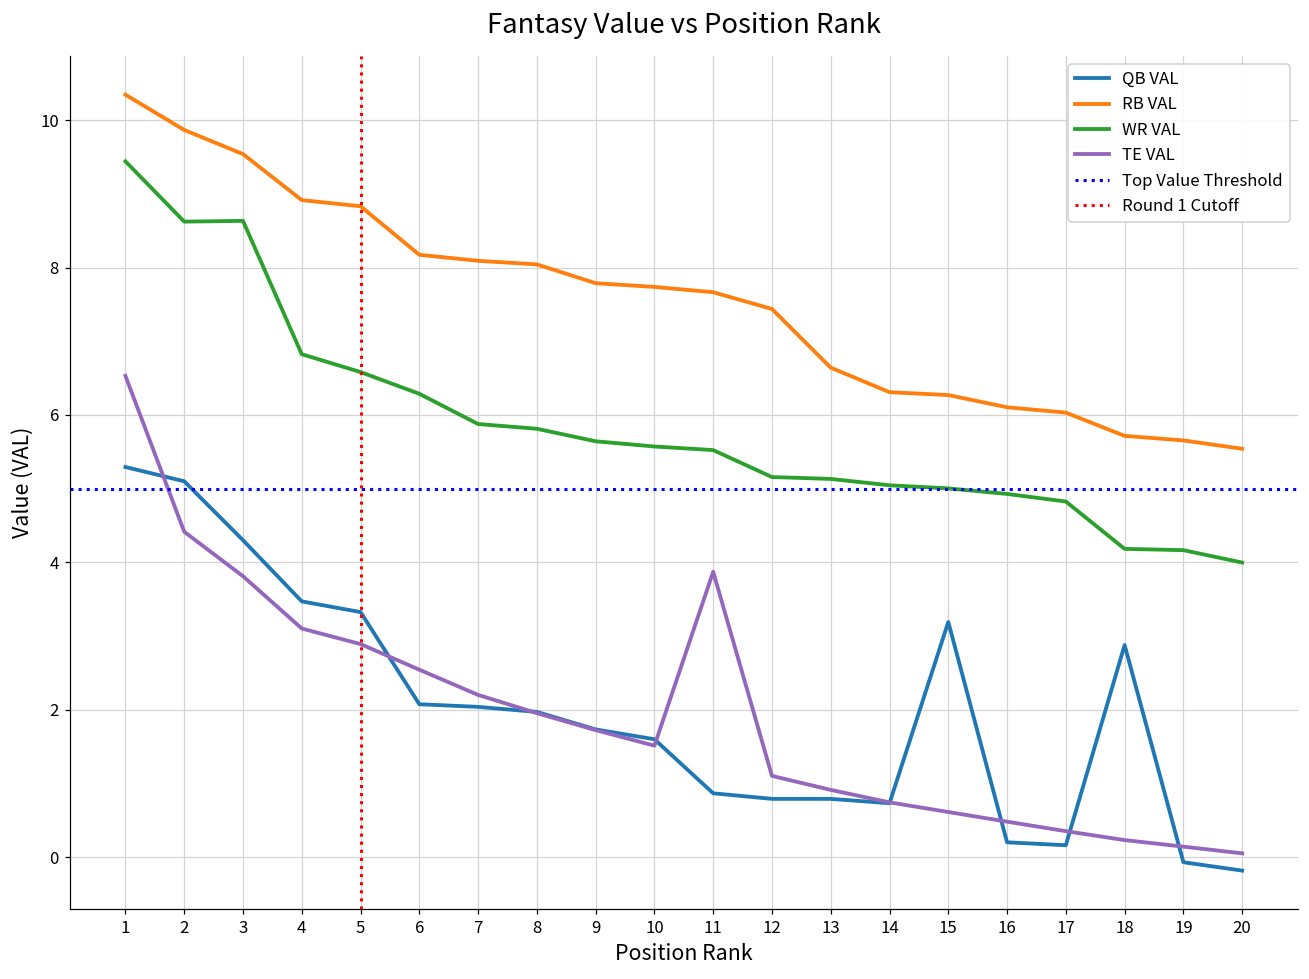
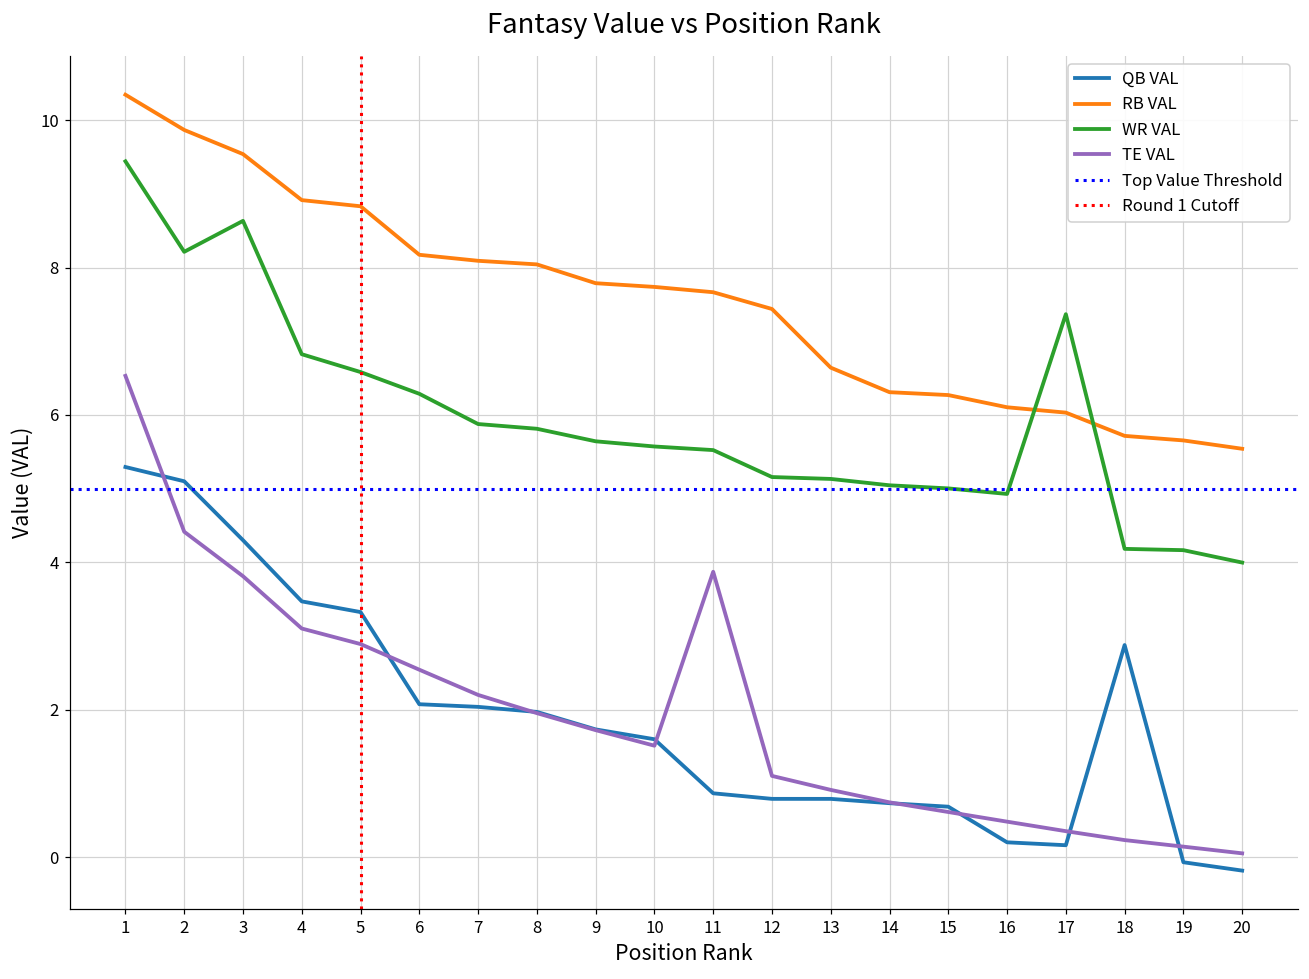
  {
    "QB VAL": {
      "1": 5.3,
      "2": 5.1,
      "3": 4.3,
      "4": 3.5,
      "5": 3.3,
      "6": 2.1,
      "7": 2.0,
      "10": 1.6,
      "11": 0.9,
      "12": 0.8,
      "13": 0.8,
-     "15": 3.2,
+     "15": 0.7,
      "16": 0.2,
      "17": 0.2,
      "18": 2.9,
      "19": -0.1,
      "20": -0.2
    },
    "RB VAL": {
      "1": 10.3,
      "2": 9.9,
      "3": 9.5,
      "4": 8.9,
      "5": 8.8,
      "6": 8.2,
      "7": 8.1,
      "8": 8.0,
      "9": 7.8,
      "10": 7.7,
      "11": 7.7,
      "12": 7.4,
      "13": 6.6,
      "14": 6.3,
      "15": 6.3,
      "16": 6.1,
      "17": 6.0,
      "18": 5.7,
      "19": 5.7,
      "20": 5.5
    },
    "WR VAL": {
      "1": 9.4,
-     "2": 8.6,
+     "2": 8.2,
      "3": 8.6,
      "4": 6.8,
      "5": 6.6,
      "6": 6.3,
      "7": 5.9,
      "8": 5.8,
      "9": 5.6,
      "10": 5.6,
      "11": 5.5,
      "12": 5.2,
      "13": 5.1,
      "14": 5.0,
      "15": 5.0,
      "16": 4.9,
-     "17": 4.8,
+     "17": 7.4,
      "18": 4.2,
      "19": 4.2,
      "20": 4.0
    },
    "TE VAL": {
      "1": 6.5,
      "2": 4.4,
      "3": 3.8,
      "4": 3.1,
      "5": 2.9,
      "6": 2.5,
      "7": 2.2,
      "10": 1.5,
      "11": 3.9,
      "12": 1.1,
      "13": 0.9,
      "15": 0.6,
      "16": 0.5,
      "17": 0.4,
      "18": 0.2,
      "19": 0.1,
      "20": 0.1
    }
  }
